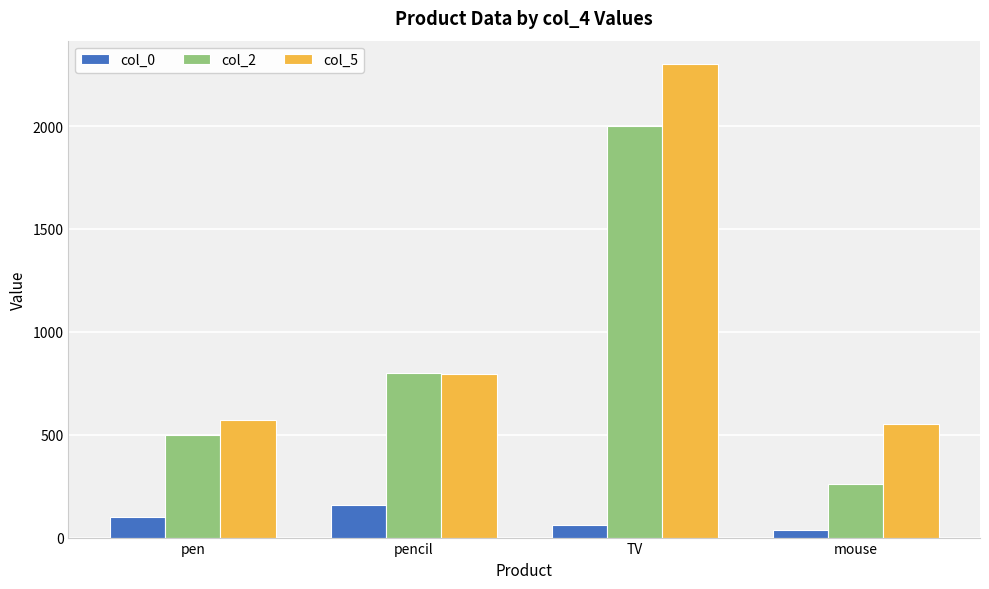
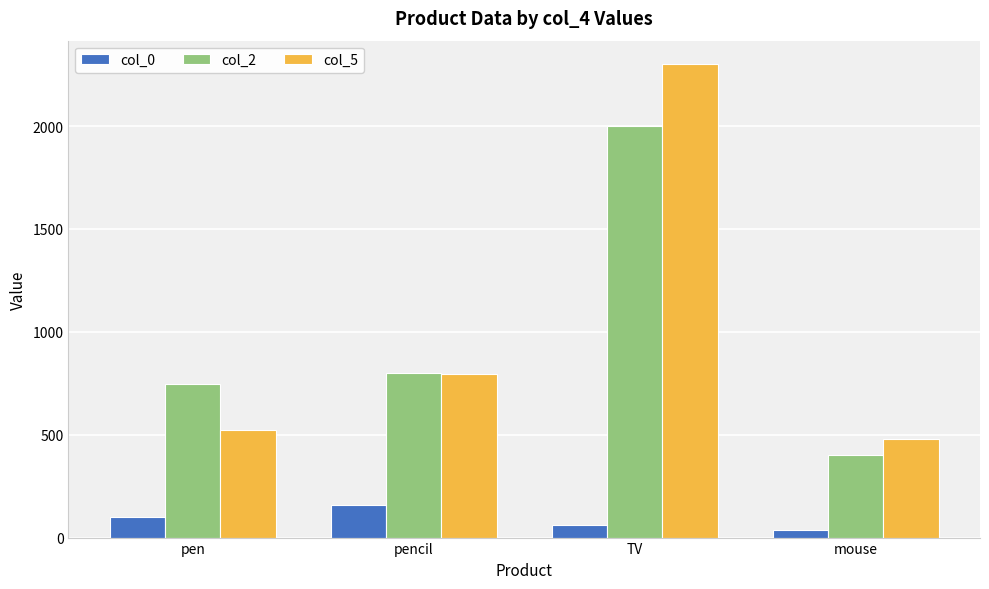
  {
    "col_0": {
      "pen": 100,
      "pencil": 160,
      "TV": 60,
      "mouse": 40
    },
    "col_2": {
-     "pen": 500,
+     "pen": 740,
      "pencil": 800,
      "TV": 2000,
-     "mouse": 260
+     "mouse": 400
    },
    "col_5": {
-     "pen": 570,
+     "pen": 530,
      "pencil": 800,
      "TV": 2300,
-     "mouse": 550
+     "mouse": 480
    }
  }
